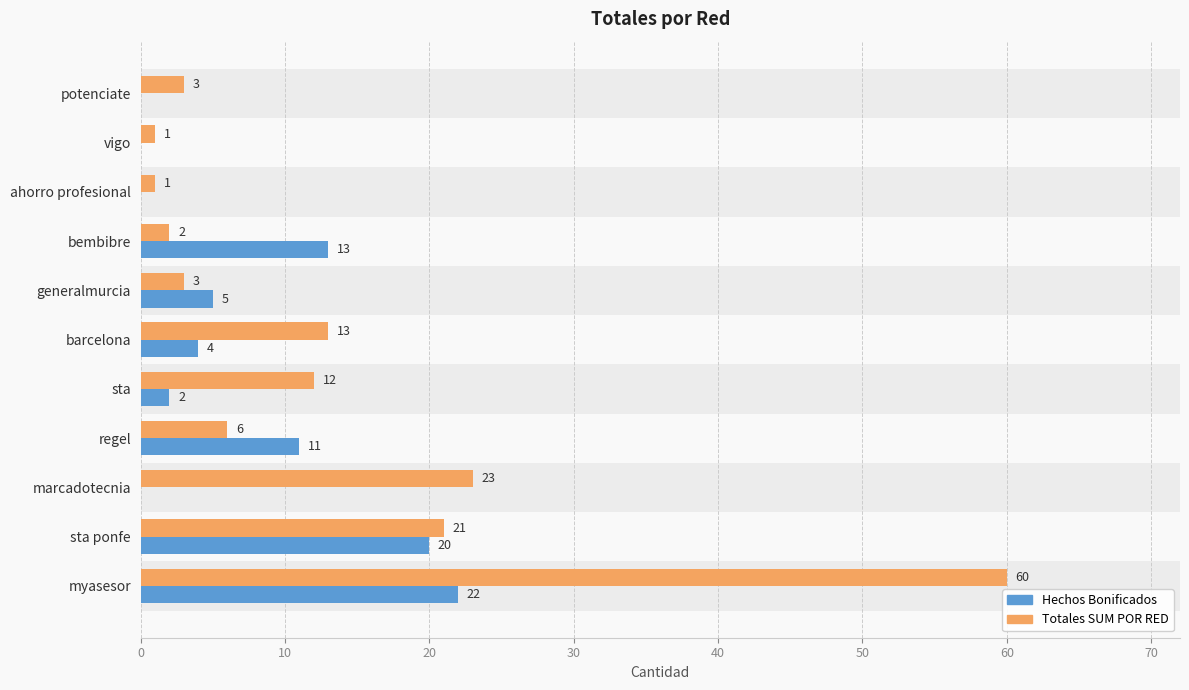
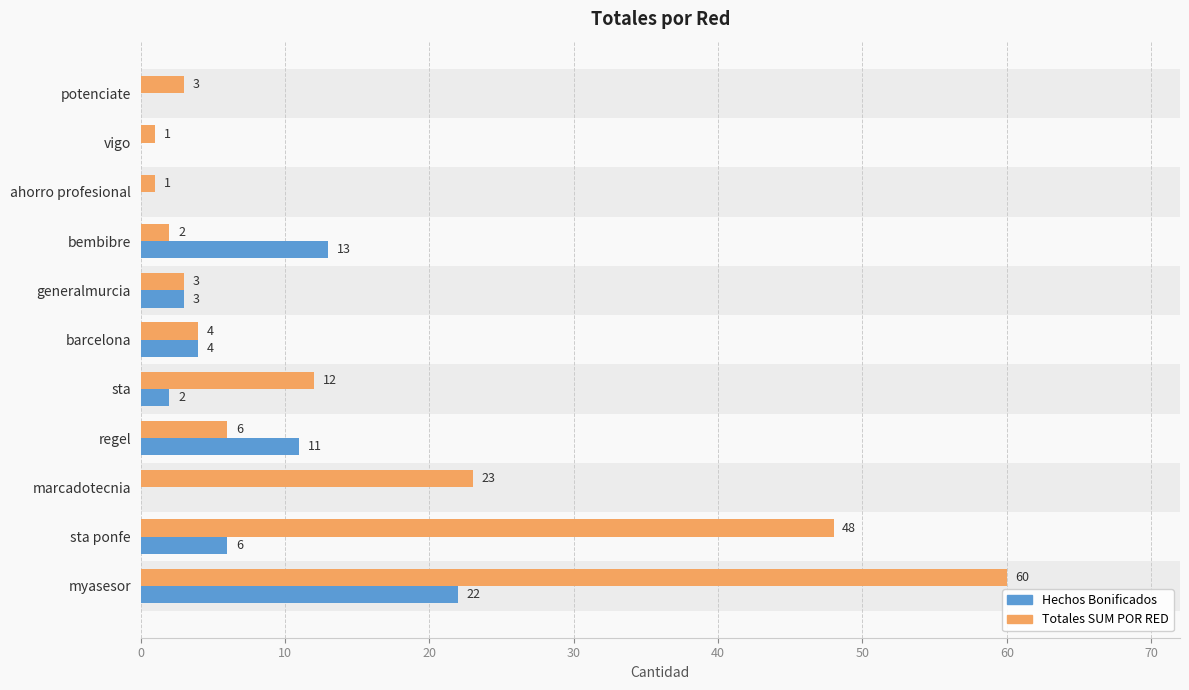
  {
    "Totales SUM POR RED": {
      "potenciate": 3,
      "vigo": 1,
      "ahorro profesional": 1,
      "bembibre": 2,
      "generalmurcia": 3,
-     "barcelona": 13,
+     "barcelona": 4,
      "sta": 12,
      "regel": 6,
      "marcadotecnia": 23,
-     "sta ponfe": 21,
+     "sta ponfe": 48,
      "myasesor": 60
    },
    "Hechos Bonificados": {
      "bembibre": 13,
-     "generalmurcia": 5,
+     "generalmurcia": 3,
      "barcelona": 4,
      "sta": 2,
      "regel": 11,
-     "sta ponfe": 20,
+     "sta ponfe": 6,
      "myasesor": 22
    }
  }
